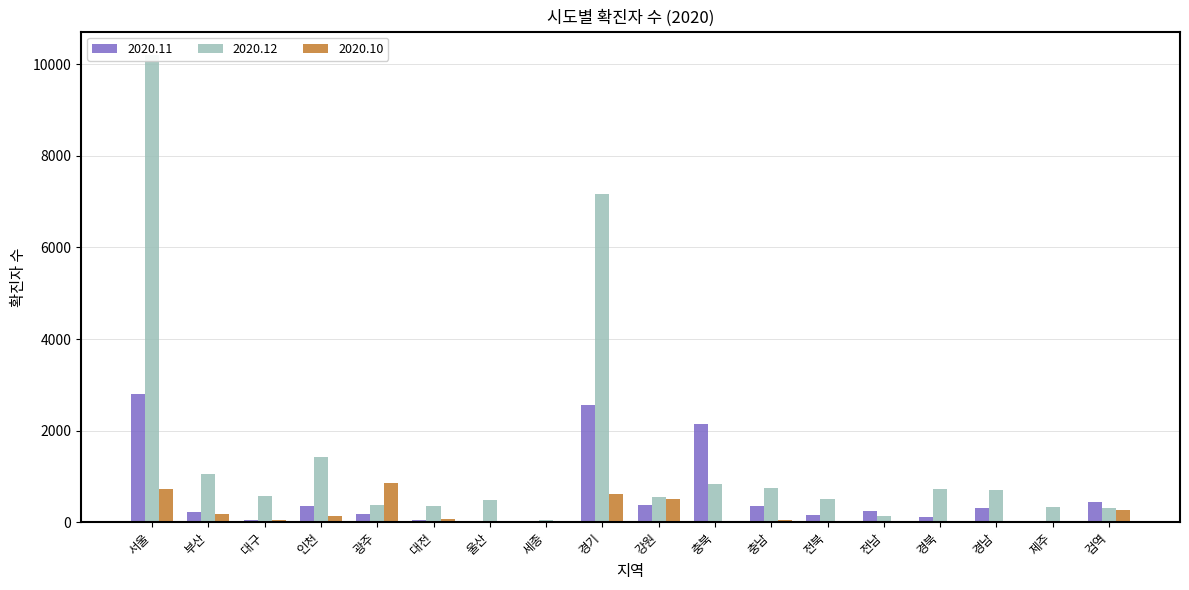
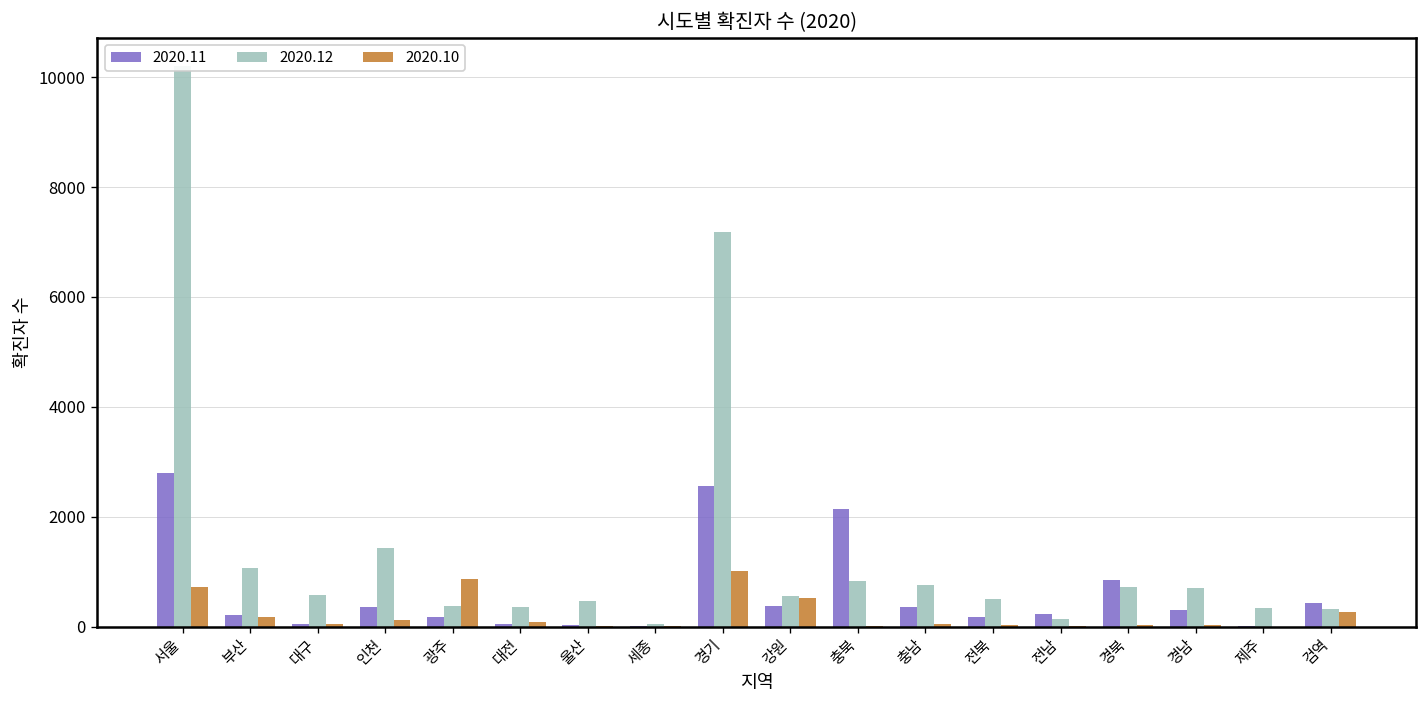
  {
    "2020.11": {
      "서울": 2800,
      "부산": 200,
      "대구": 100,
      "인천": 400,
      "광주": 200,
      "경기": 2600,
      "강원": 400,
      "충북": 2100,
      "충남": 400,
      "전북": 200,
      "전남": 200,
-     "경북": 100,
+     "경북": 800,
      "경남": 300,
      "검역": 400
    },
    "2020.12": {
      "부산": 1100,
      "대구": 600,
      "인천": 1400,
      "광주": 400,
      "대전": 400,
      "울산": 500,
      "경기": 7200,
      "강원": 600,
      "충북": 800,
      "충남": 800,
      "전북": 500,
      "전남": 100,
      "경북": 700,
      "경남": 700,
      "제주": 300,
      "검역": 300
    },
    "2020.10": {
      "서울": 700,
      "부산": 200,
      "인천": 100,
      "광주": 900,
      "대전": 100,
-     "경기": 600,
+     "경기": 1000,
      "강원": 500,
      "충남": 100,
      "제주": 0,
      "검역": 300
    }
  }
